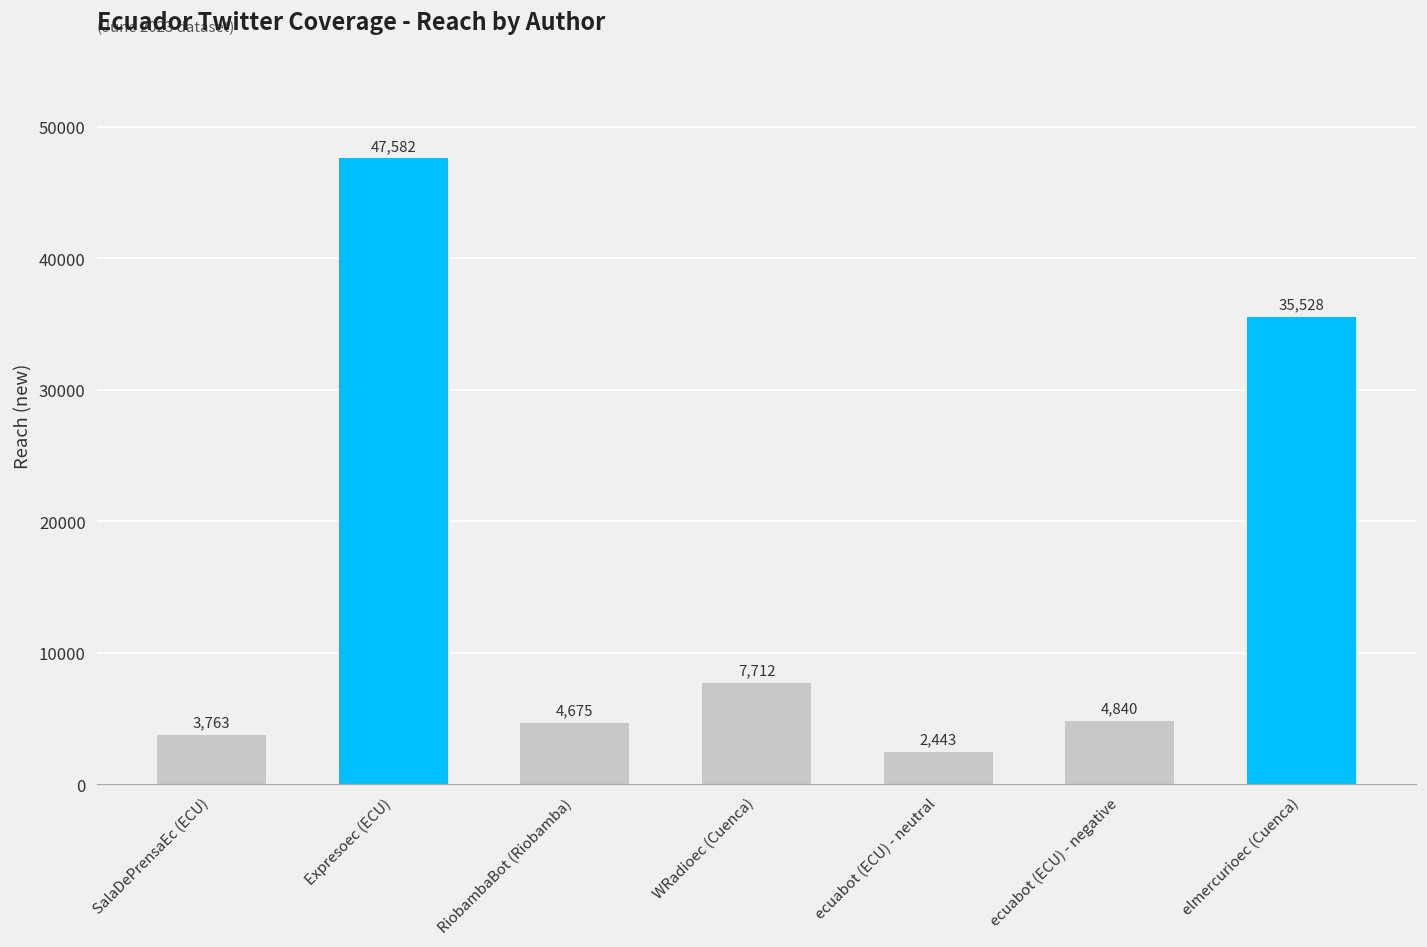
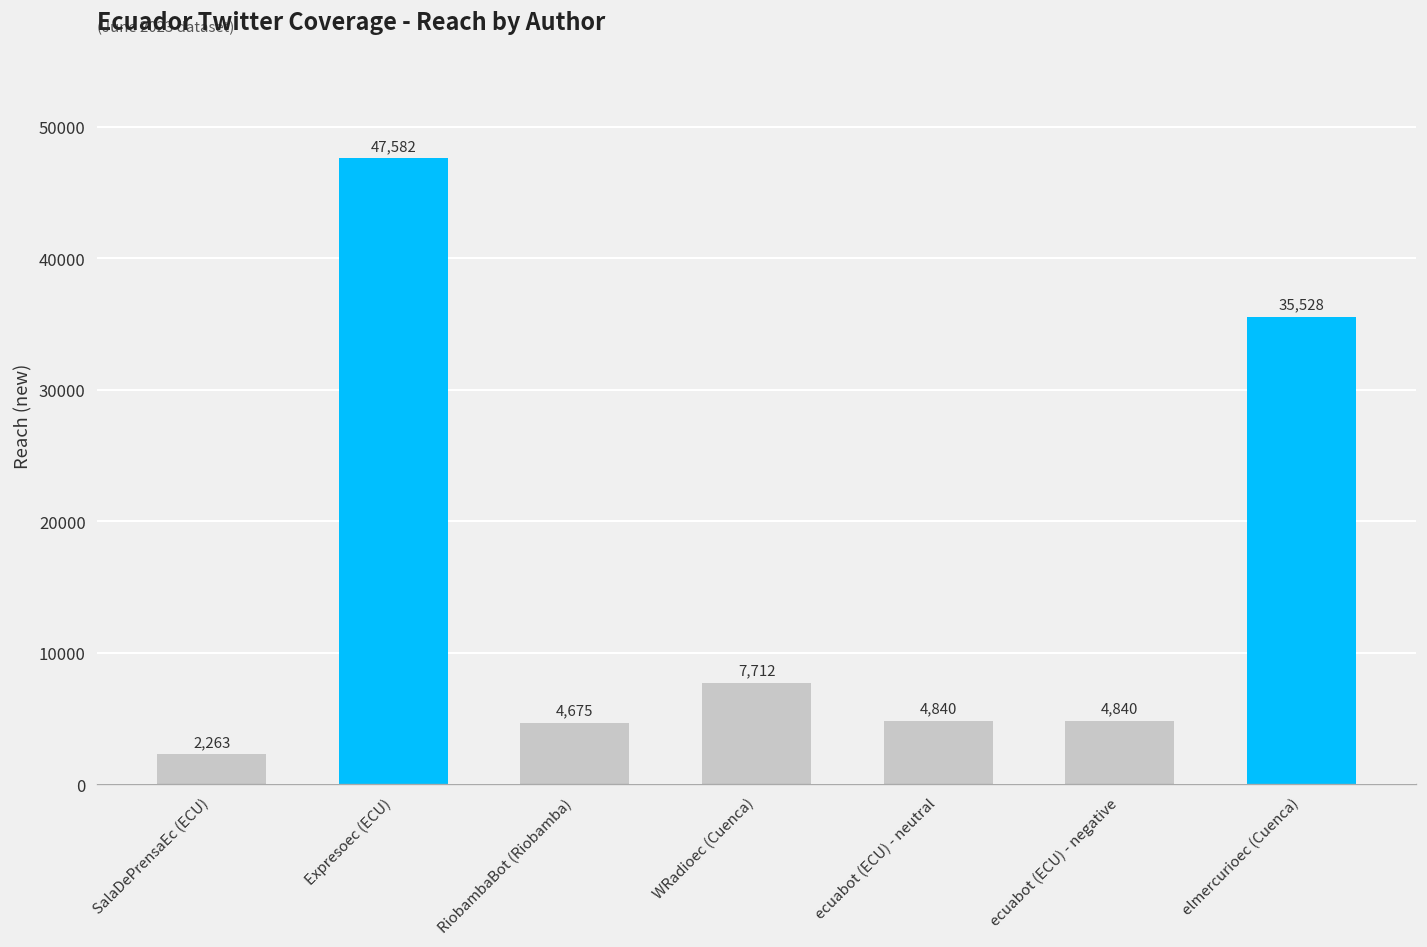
  {
-   "SalaDePrensaEc (ECU)": "3,763",
+   "SalaDePrensaEc (ECU)": "2,263",
    "Expresoec (ECU)": "47,582",
    "RiobambaBot (Riobamba)": "4,675",
    "WRadioec (Cuenca)": "7,712",
-   "ecuabot (ECU) - neutral": "2,443",
+   "ecuabot (ECU) - neutral": "4,840",
    "ecuabot (ECU) - negative": "4,840",
    "elmercurioec (Cuenca)": "35,528"
  }
